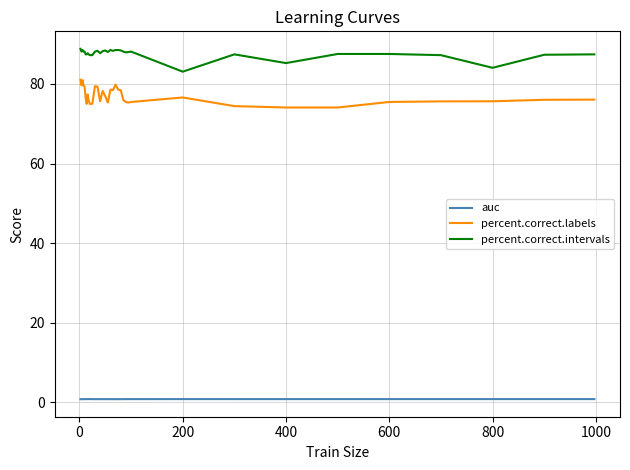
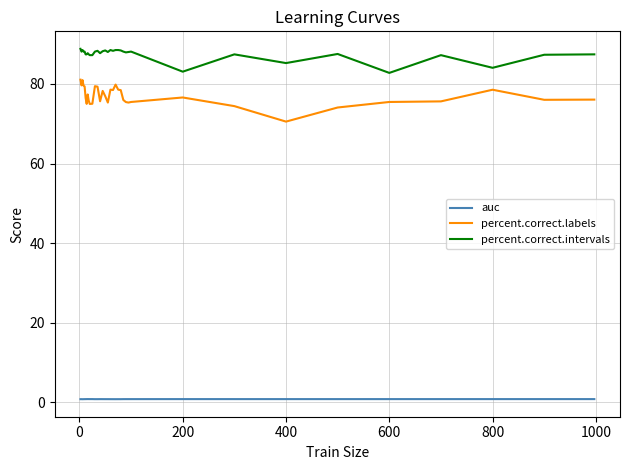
  {
    "auc": {
      "200": 1,
      "400": 1,
      "600": 1,
      "800": 1
    },
    "percent.correct.labels": {
      "200": 77,
-     "400": 74,
+     "400": 71,
      "600": 75,
-     "800": 76
+     "800": 79
    },
    "percent.correct.intervals": {
      "200": 83,
      "400": 85,
-     "600": 88,
+     "600": 83,
      "800": 84
    }
  }
